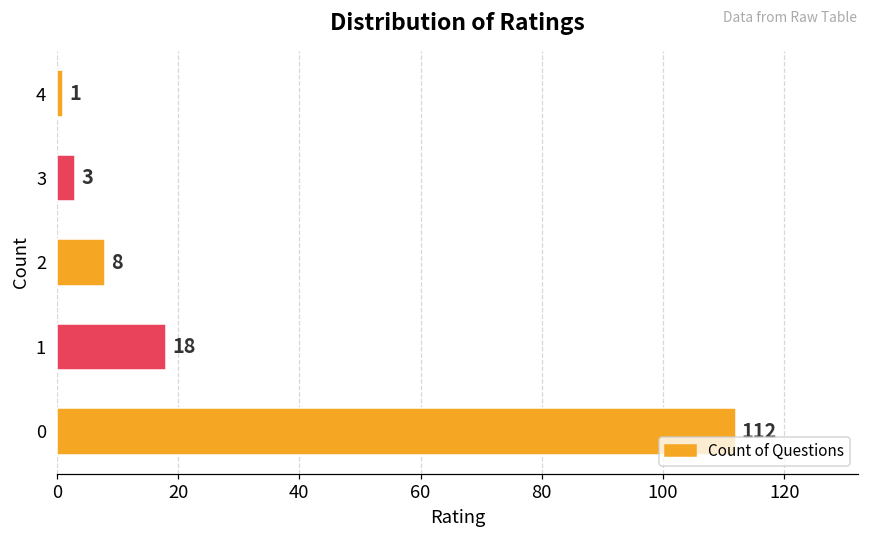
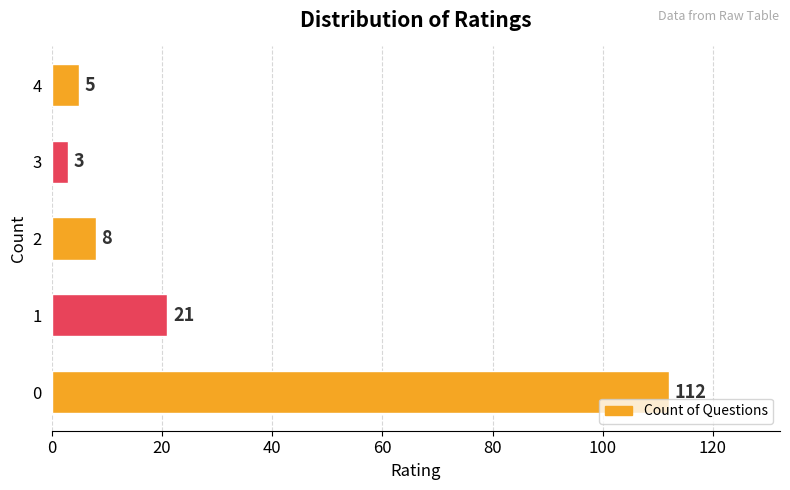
  {
-   "4": 1,
+   "4": 5,
    "3": 3,
    "2": 8,
-   "1": 18
+   "1": 21
  }
